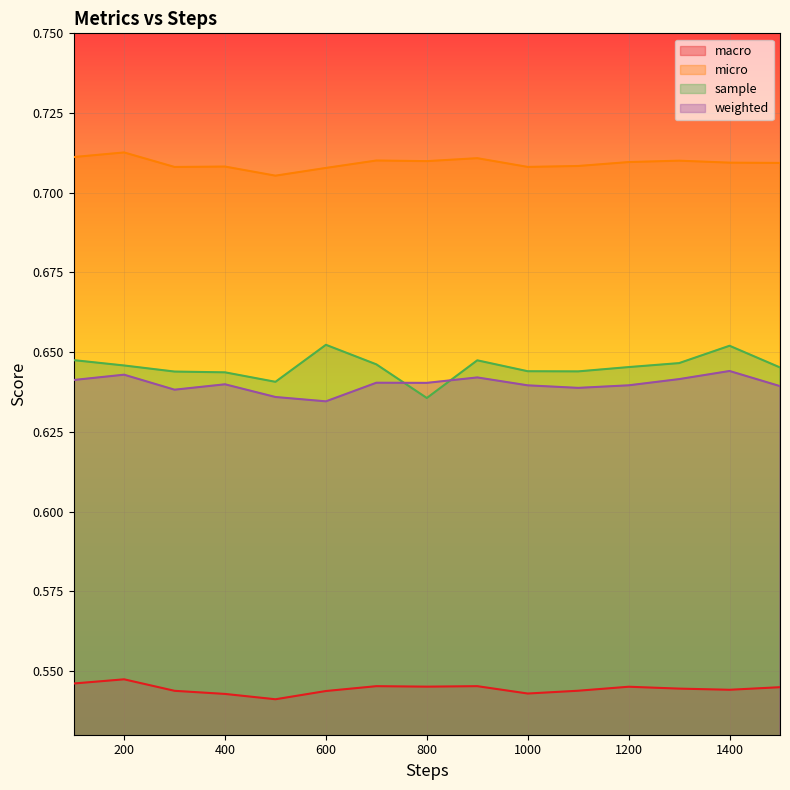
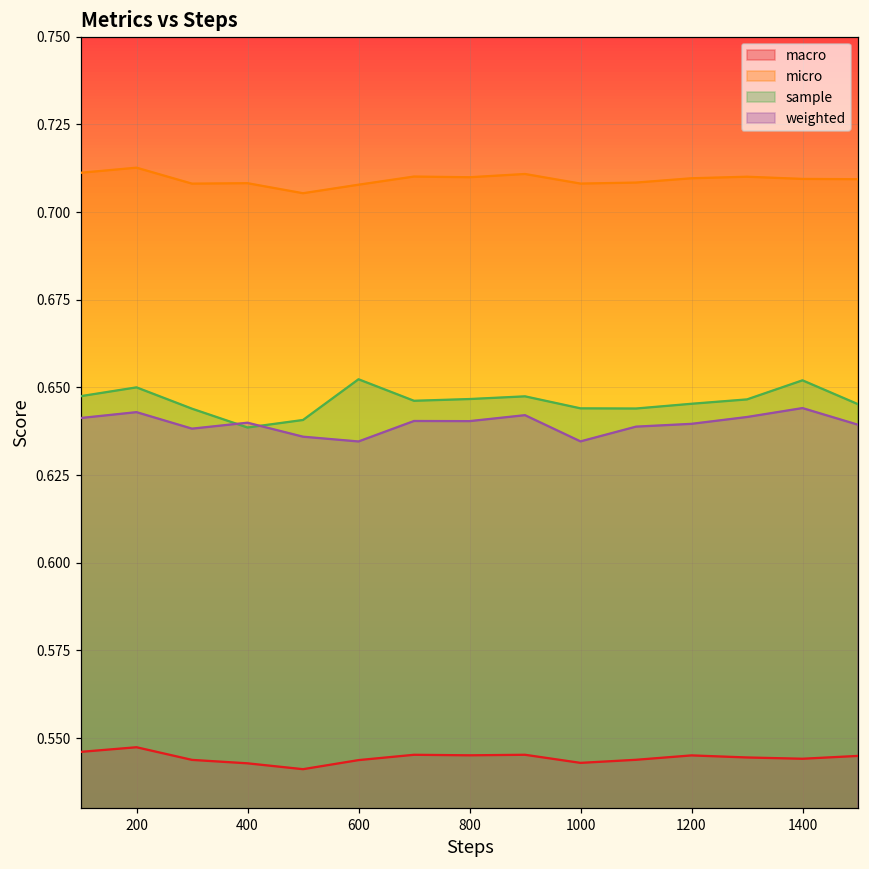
  {
    "sample": {
-     "200": 0.646,
-     "400": 0.644,
+     "200": 0.650,
+     "400": 0.639,
      "600": 0.652,
-     "800": 0.636,
+     "800": 0.647,
      "1000": 0.644,
      "1200": 0.645,
      "1400": 0.652
    },
    "weighted": {
      "200": 0.643,
      "400": 0.640,
      "600": 0.635,
      "800": 0.640,
-     "1000": 0.640,
+     "1000": 0.635,
      "1200": 0.640,
      "1400": 0.644
    }
  }
